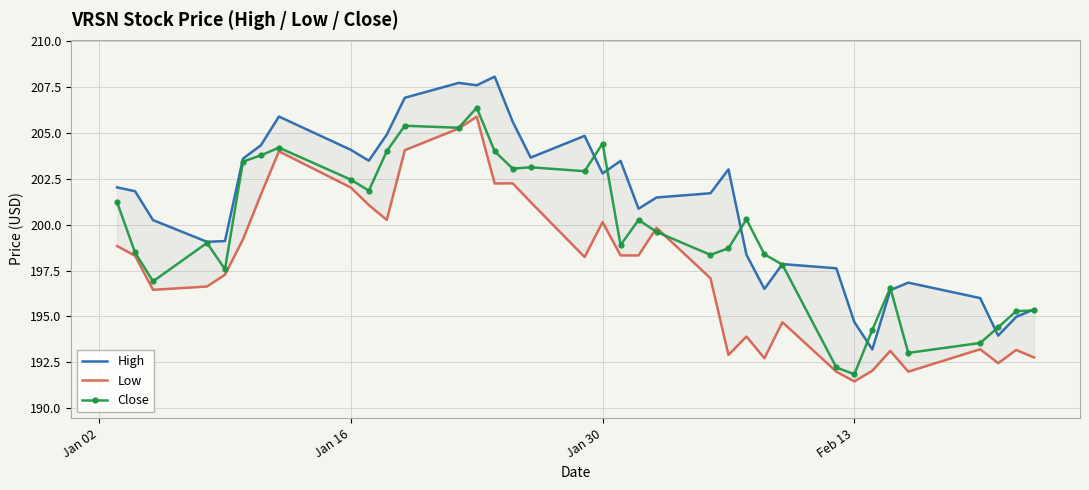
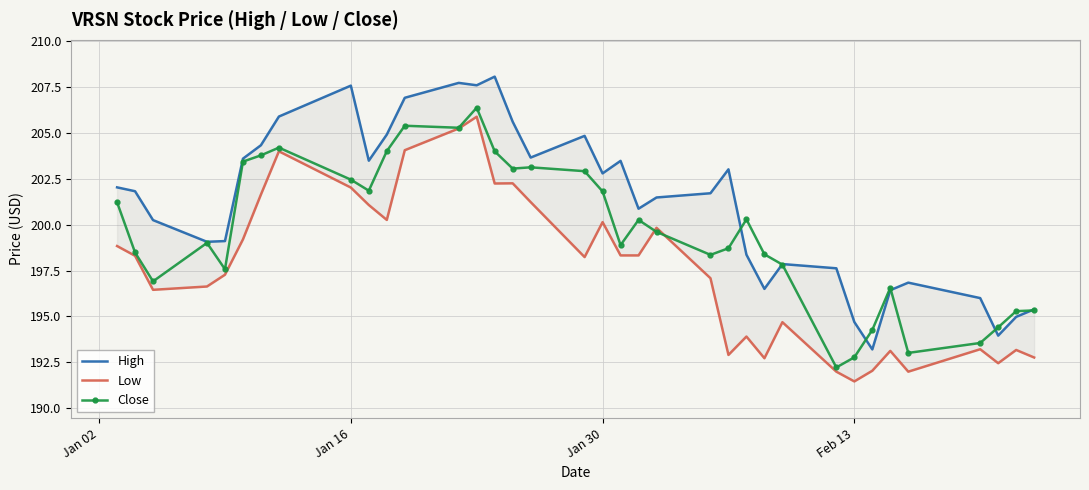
  {
    "High": {
-     "Jan 16": 204.1,
+     "Jan 16": 207.6,
      "Jan 30": 202.8,
      "Feb 13": 194.7
    },
    "Low": {
      "Jan 16": 202.0,
      "Jan 30": 200.1,
      "Feb 13": 191.5
    },
    "Close": {
      "Jan 16": 202.4,
-     "Jan 30": 204.4,
-     "Feb 13": 191.9
+     "Jan 30": 201.8,
+     "Feb 13": 192.8
    }
  }
